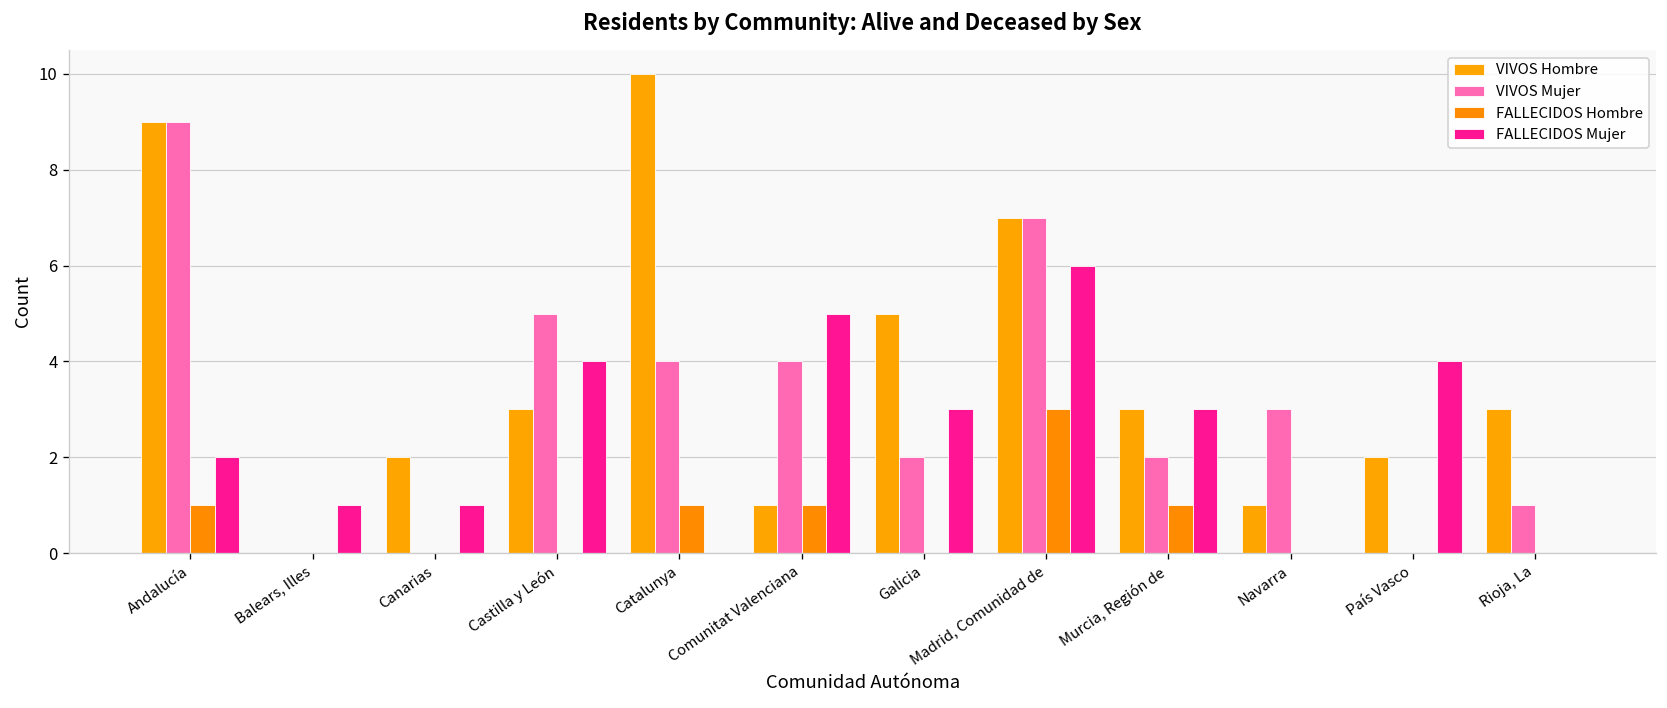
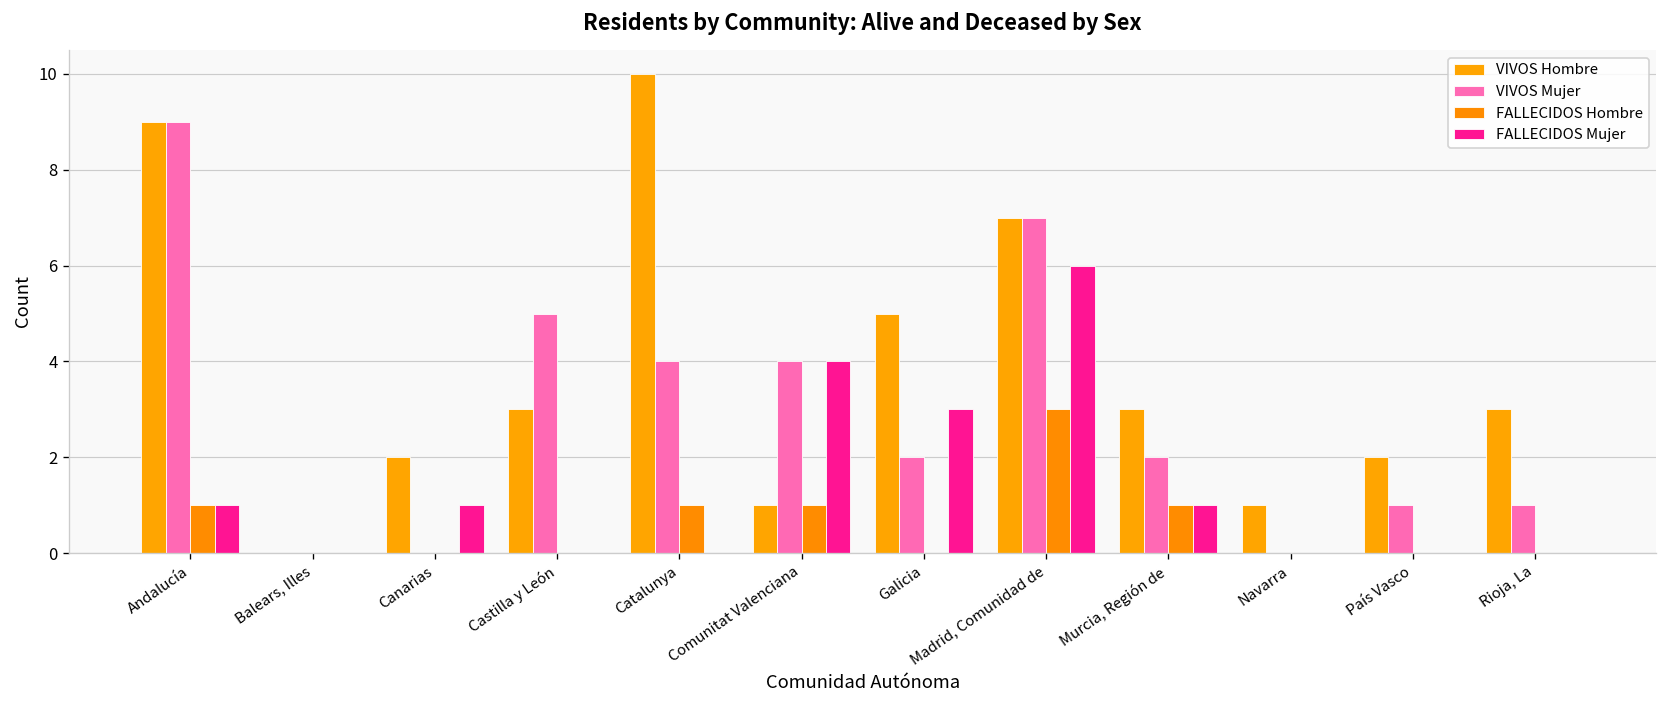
  {
    "VIVOS Mujer": {
      "Andalucía": 9,
      "Balears, Illes": 0,
      "Canarias": 0,
      "Castilla y León": 5,
      "Catalunya": 4,
      "Comunitat Valenciana": 4,
      "Galicia": 2,
      "Madrid, Comunidad de": 7,
      "Murcia, Región de": 2,
-     "Navarra": 3,
-     "País Vasco": 0,
+     "Navarra": 0,
+     "País Vasco": 1,
      "Rioja, La": 1
    },
    "FALLECIDOS Mujer": {
-     "Andalucía": 2,
-     "Balears, Illes": 1,
+     "Andalucía": 1,
+     "Balears, Illes": 0,
      "Canarias": 1,
-     "Castilla y León": 4,
+     "Castilla y León": 0,
      "Catalunya": 0,
-     "Comunitat Valenciana": 5,
+     "Comunitat Valenciana": 4,
      "Galicia": 3,
      "Madrid, Comunidad de": 6,
-     "Murcia, Región de": 3,
+     "Murcia, Región de": 1,
      "Navarra": 0,
-     "País Vasco": 4,
+     "País Vasco": 0,
      "Rioja, La": 0
    }
  }
